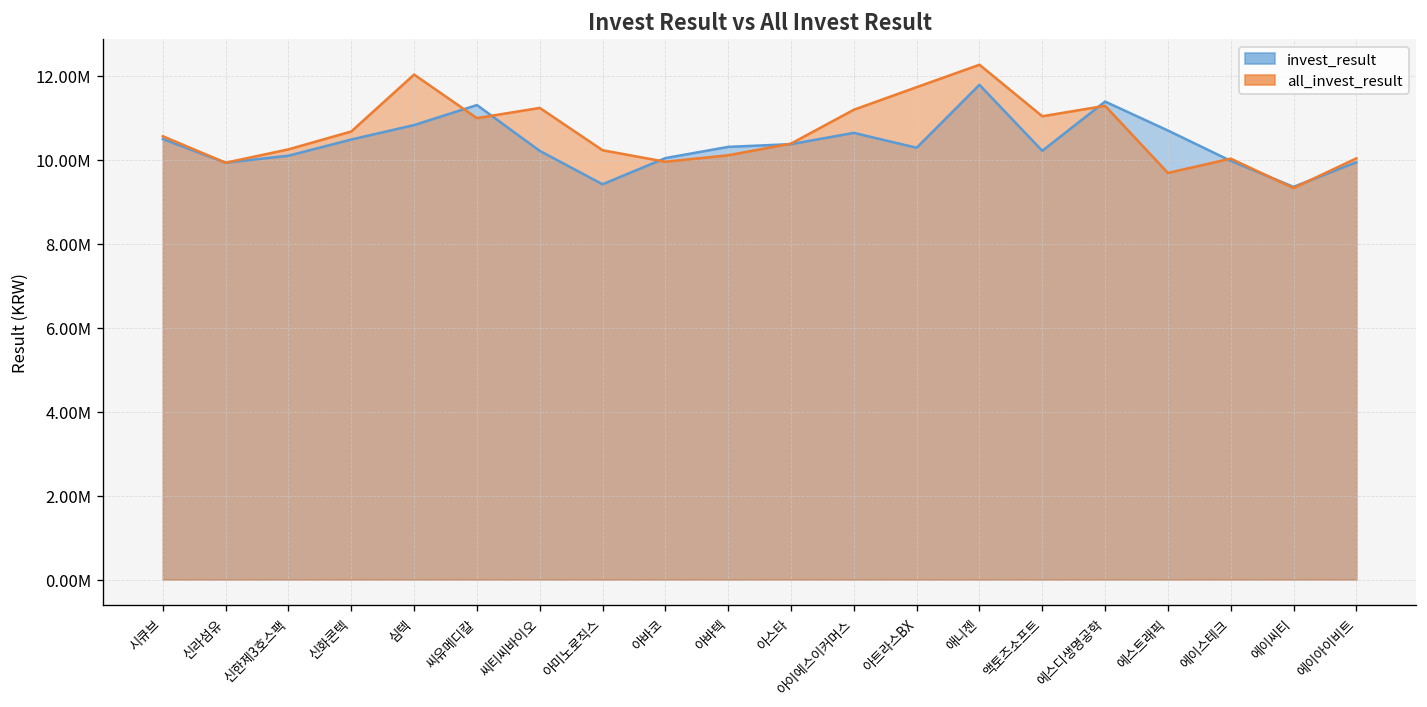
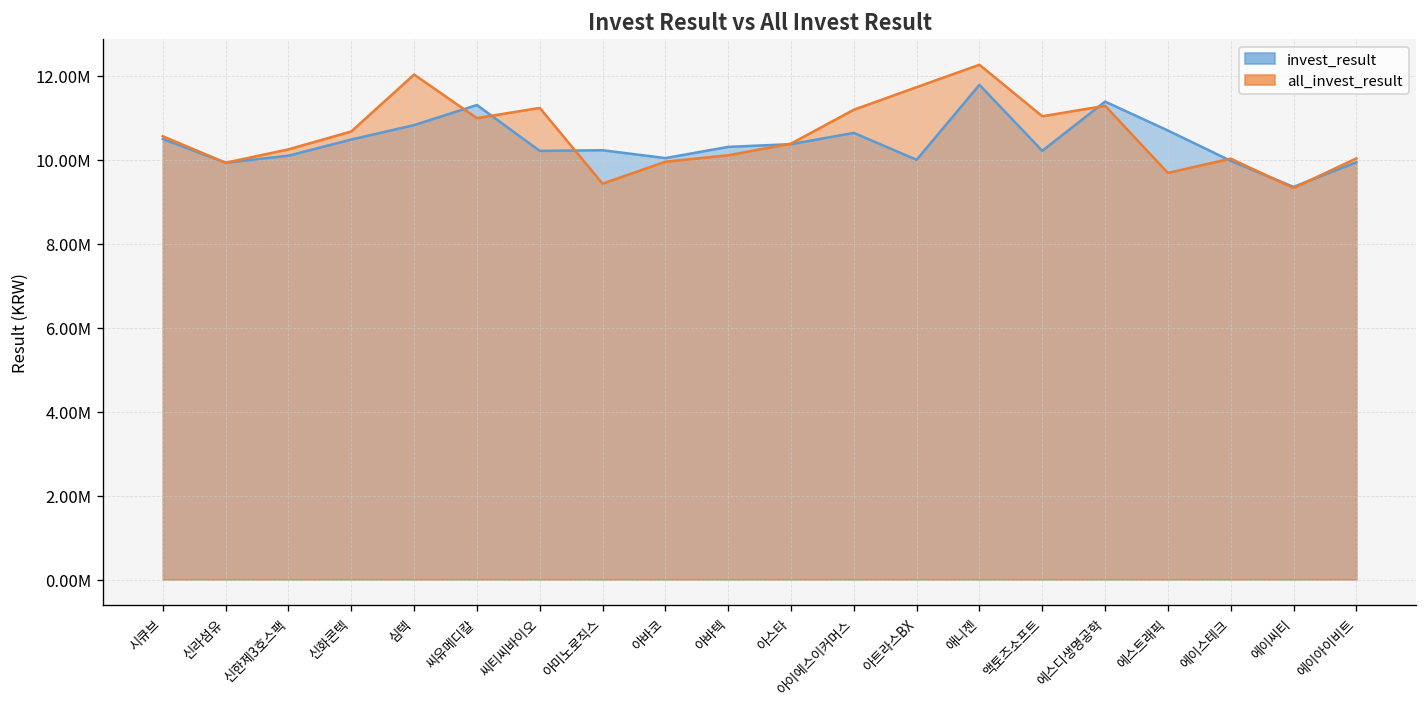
  {
    "invest_result": {
      "신한제3호스팩": 10100000,
      "신화콘텍": 10500000,
      "심텍": 10800000,
      "씨유메디칼": 11300000,
      "씨티씨바이오": 10200000,
-     "아미노로직스": 9400000,
+     "아미노로직스": 10200000,
      "아바코": 10000000,
      "아바텍": 10300000,
      "아이에스이커머스": 10600000,
-     "아트라스BX": 10300000,
+     "아트라스BX": 10000000,
      "애니젠": 11800000,
      "액토즈소프트": 10200000,
      "에스디생명공학": 11400000,
      "에스트래픽": 10700000,
      "에이아이비트": 9900000
    },
    "all_invest_result": {
      "신한제3호스팩": 10200000,
      "신화콘텍": 10700000,
      "심텍": 12000000,
      "씨유메디칼": 11000000,
      "씨티씨바이오": 11200000,
-     "아미노로직스": 10200000,
+     "아미노로직스": 9400000,
      "아바코": 10000000,
      "아바텍": 10100000,
      "아이에스이커머스": 11200000,
      "아트라스BX": 11700000,
      "애니젠": 12300000,
      "액토즈소프트": 11000000,
      "에스디생명공학": 11300000,
      "에스트래픽": 9700000,
      "에이아이비트": 10000000
    }
  }
